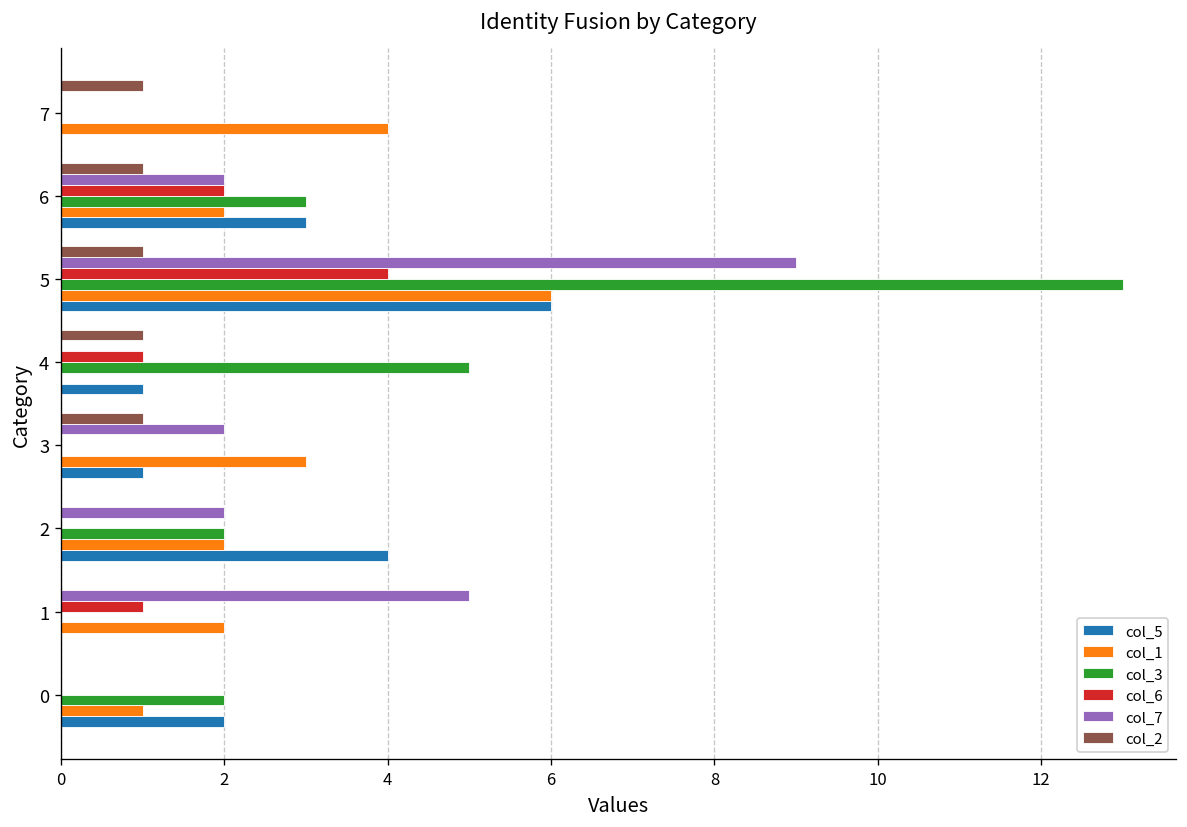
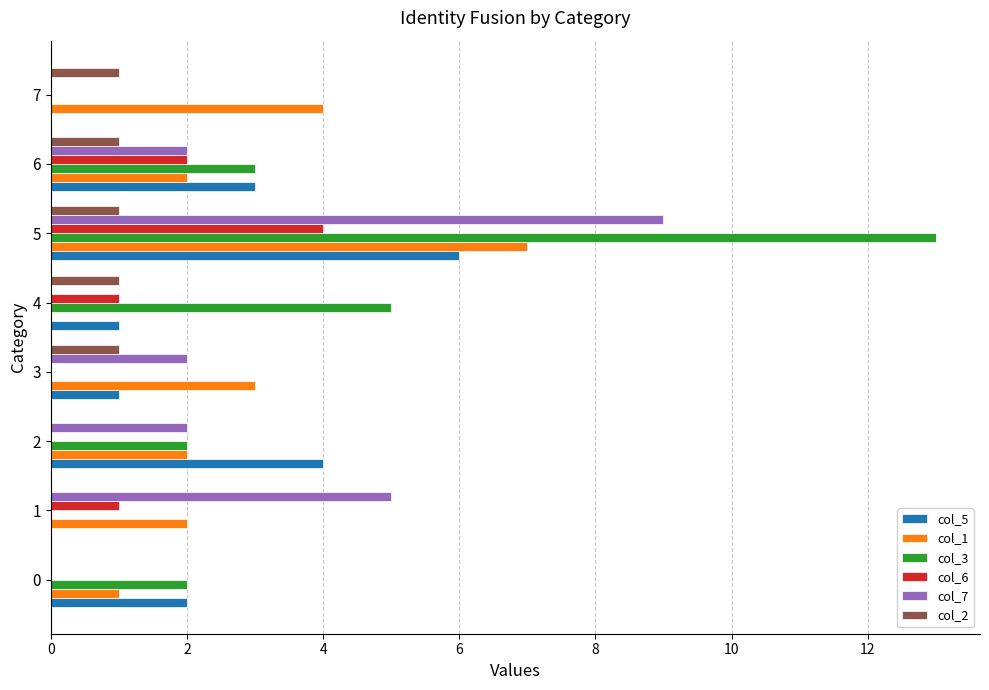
  {
    "col_5": {
      "7": 0,
      "6": 3,
      "5": 6,
      "4": 1,
      "3": 1,
      "2": 4,
      "1": 0,
      "0": 2
    },
    "col_1": {
      "7": 4,
      "6": 2,
-     "5": 6,
+     "5": 7,
      "4": 0,
      "3": 3,
      "2": 2,
      "1": 2,
      "0": 1
    },
    "col_3": {
      "7": 0,
      "6": 3,
      "5": 13,
      "4": 5,
      "3": 0,
      "2": 2,
      "1": 0,
      "0": 2
    },
    "col_6": {
      "7": 0,
      "6": 2,
      "5": 4,
      "4": 1,
      "3": 0,
      "2": 0,
      "1": 1,
      "0": 0
    },
    "col_7": {
      "7": 0,
      "6": 2,
      "5": 9,
      "4": 0,
      "3": 2,
      "2": 2,
      "1": 5,
      "0": 0
    },
    "col_2": {
      "7": 1,
      "6": 1,
      "5": 1,
      "4": 1,
      "3": 1,
      "2": 0,
      "1": 0,
      "0": 0
    }
  }
